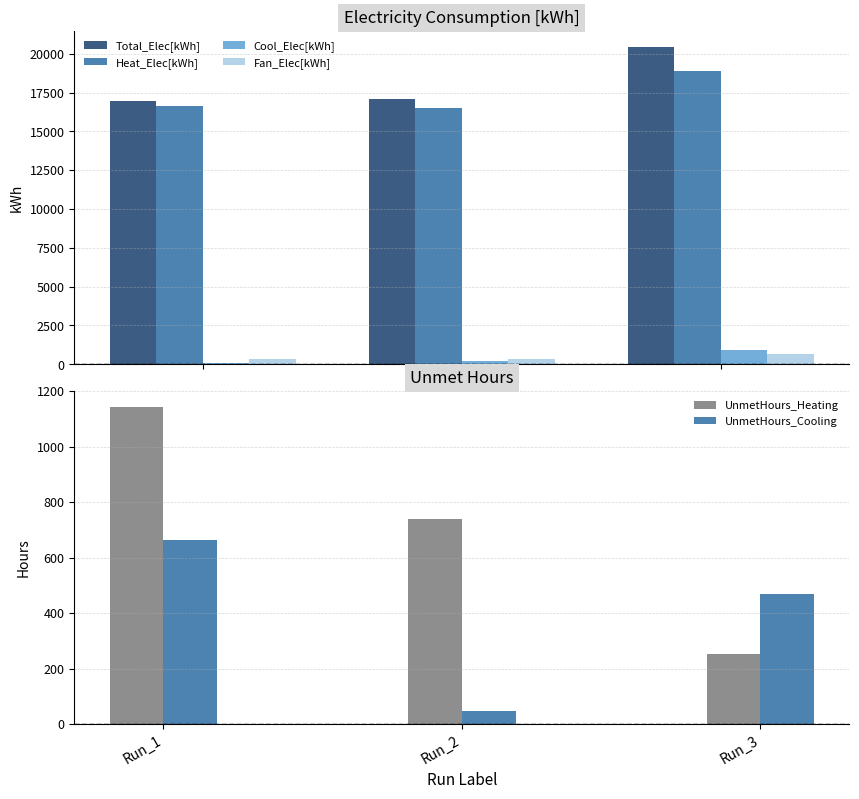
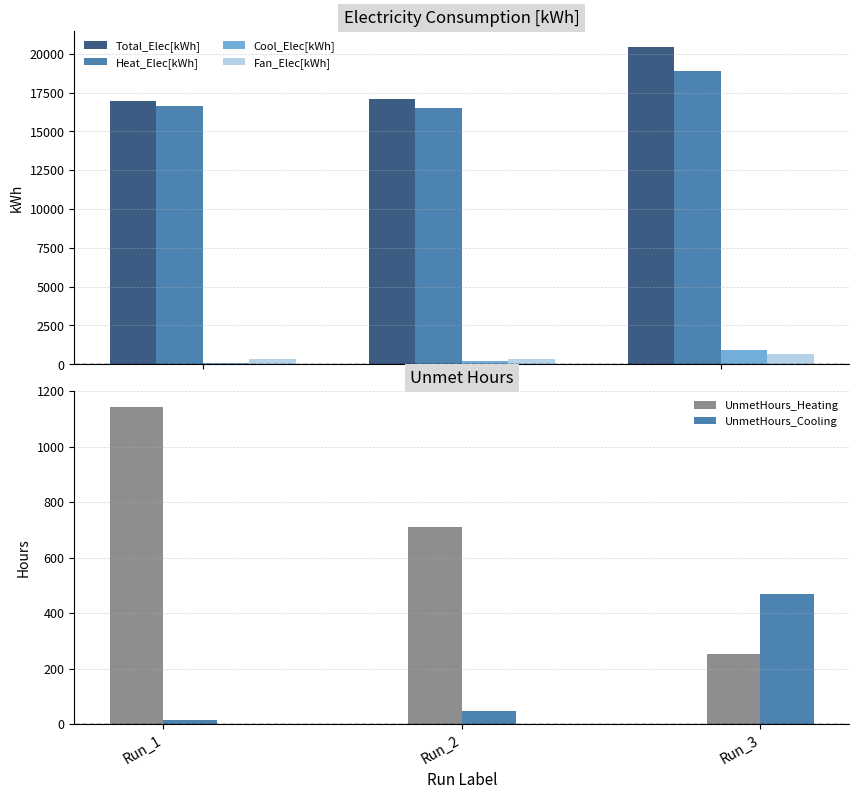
  {
    "Unmet Hours": {
      "UnmetHours_Heating": {
        "Run_1": 1140,
-       "Run_2": 740,
+       "Run_2": 710,
        "Run_3": 250
      },
      "UnmetHours_Cooling": {
-       "Run_1": 670,
+       "Run_1": 20,
        "Run_2": 50,
        "Run_3": 470
      }
    }
  }
